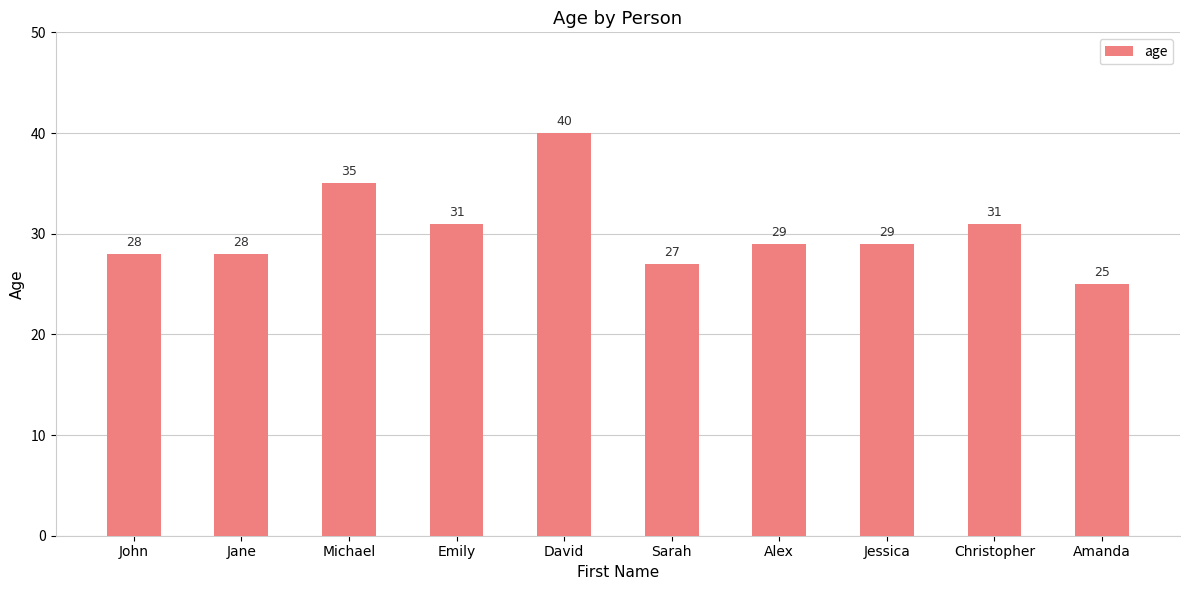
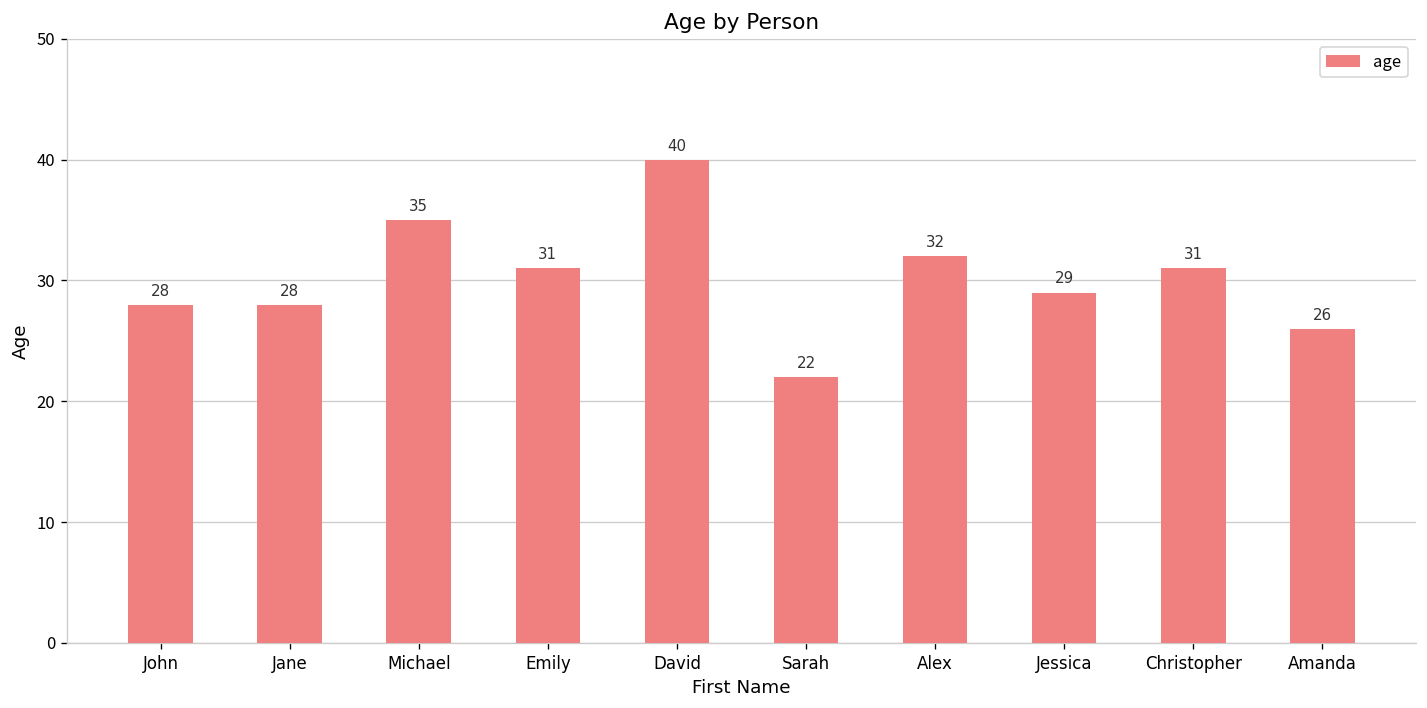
  {
    "John": 28,
    "Jane": 28,
    "Michael": 35,
    "Emily": 31,
    "David": 40,
-   "Sarah": 27,
-   "Alex": 29,
+   "Sarah": 22,
+   "Alex": 32,
    "Jessica": 29,
    "Christopher": 31,
-   "Amanda": 25
+   "Amanda": 26
  }
